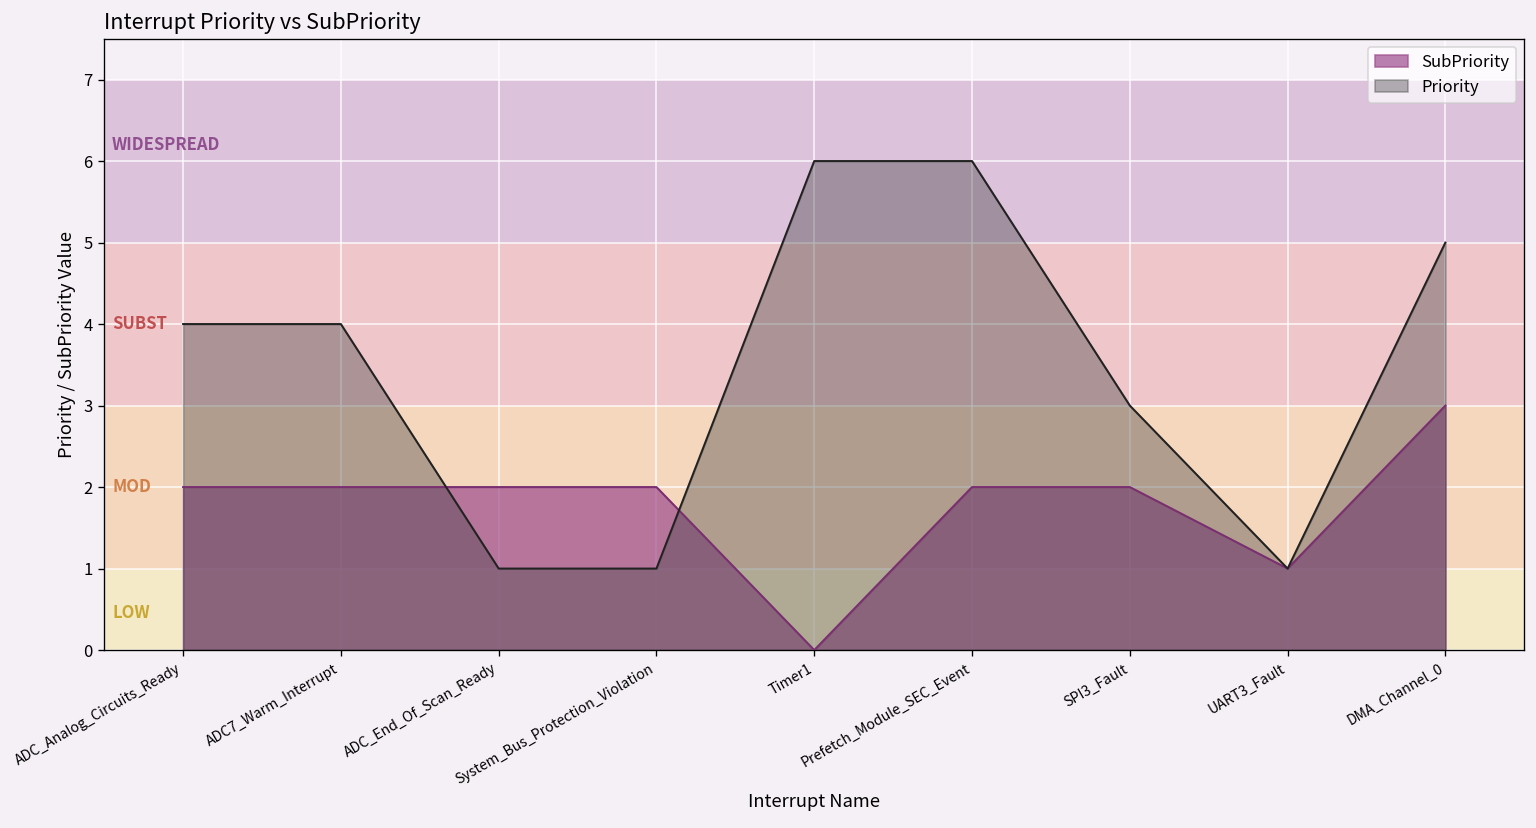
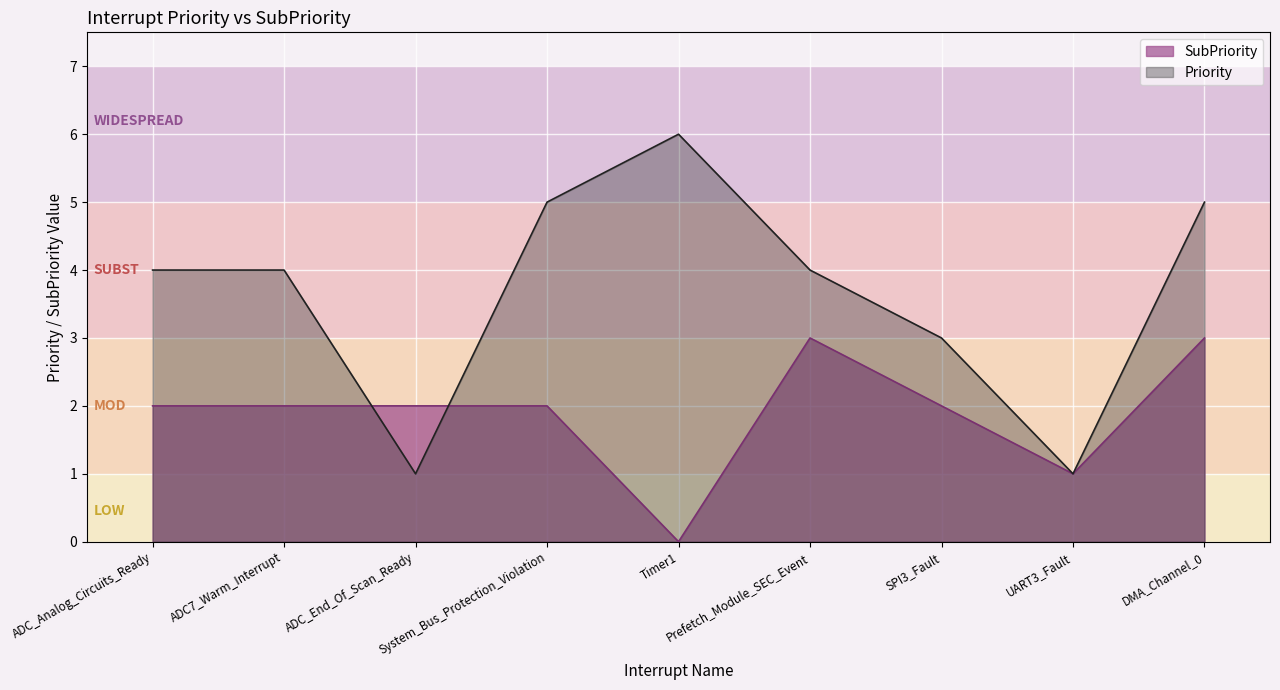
  {
    "SubPriority": {
      "ADC_Analog_Circuits_Ready": 2,
      "ADC7_Warm_Interrupt": 2,
      "ADC_End_Of_Scan_Ready": 2,
      "System_Bus_Protection_Violation": 2,
      "Timer1": 0,
-     "Prefetch_Module_SEC_Event": 2,
+     "Prefetch_Module_SEC_Event": 3,
      "SPI3_Fault": 2,
      "DMA_Channel_0": 3
    },
    "Priority": {
      "ADC_Analog_Circuits_Ready": 4,
      "ADC7_Warm_Interrupt": 4,
      "ADC_End_Of_Scan_Ready": 1,
-     "System_Bus_Protection_Violation": 1,
+     "System_Bus_Protection_Violation": 5,
      "Timer1": 6,
-     "Prefetch_Module_SEC_Event": 6,
+     "Prefetch_Module_SEC_Event": 4,
      "SPI3_Fault": 3,
      "DMA_Channel_0": 5
    }
  }
